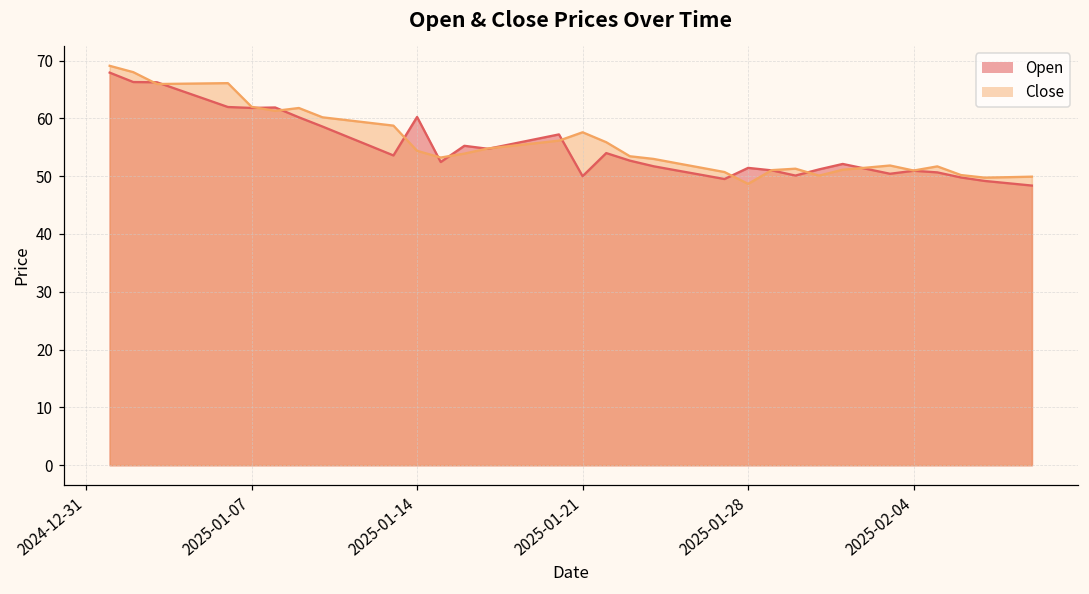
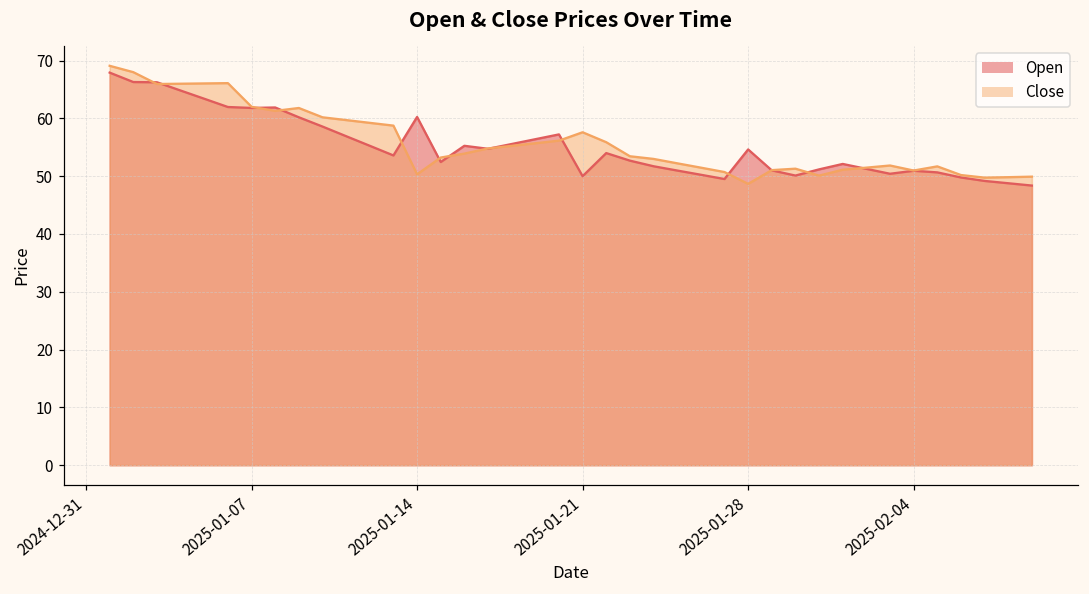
  {
    "Open": {
      "2025-01-14": 60,
      "2025-01-21": 50,
-     "2025-01-28": 51
+     "2025-01-28": 55
    },
    "Close": {
-     "2025-01-14": 54,
+     "2025-01-14": 50,
      "2025-01-21": 58,
      "2025-01-28": 49
    }
  }
